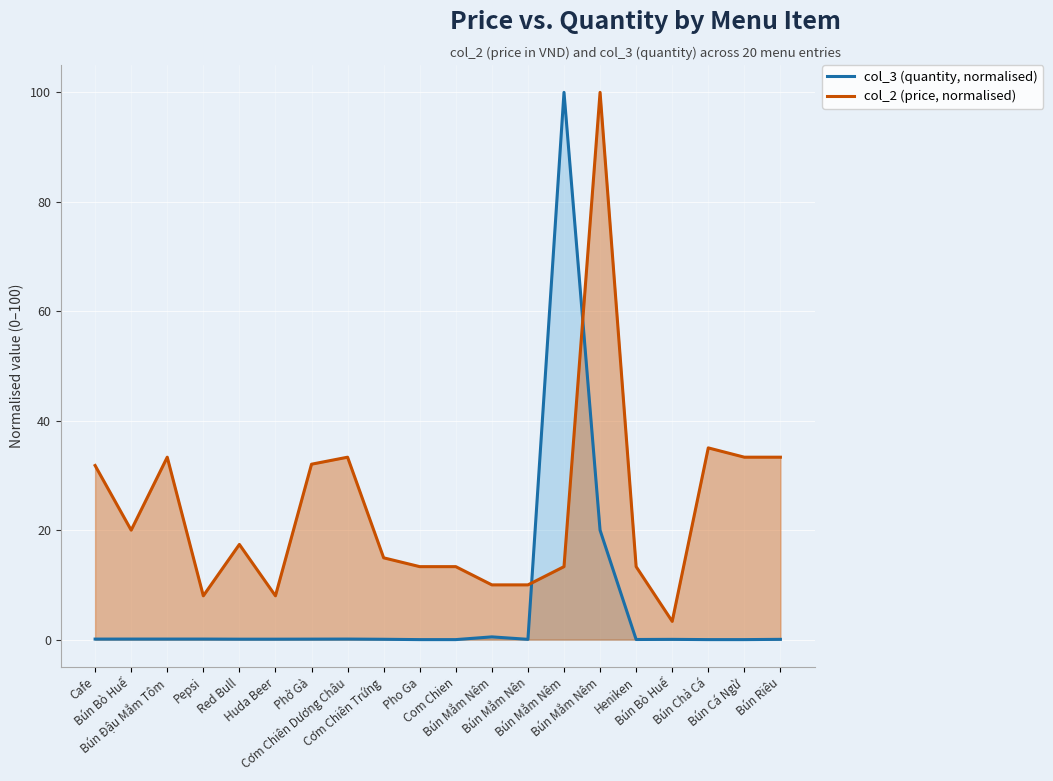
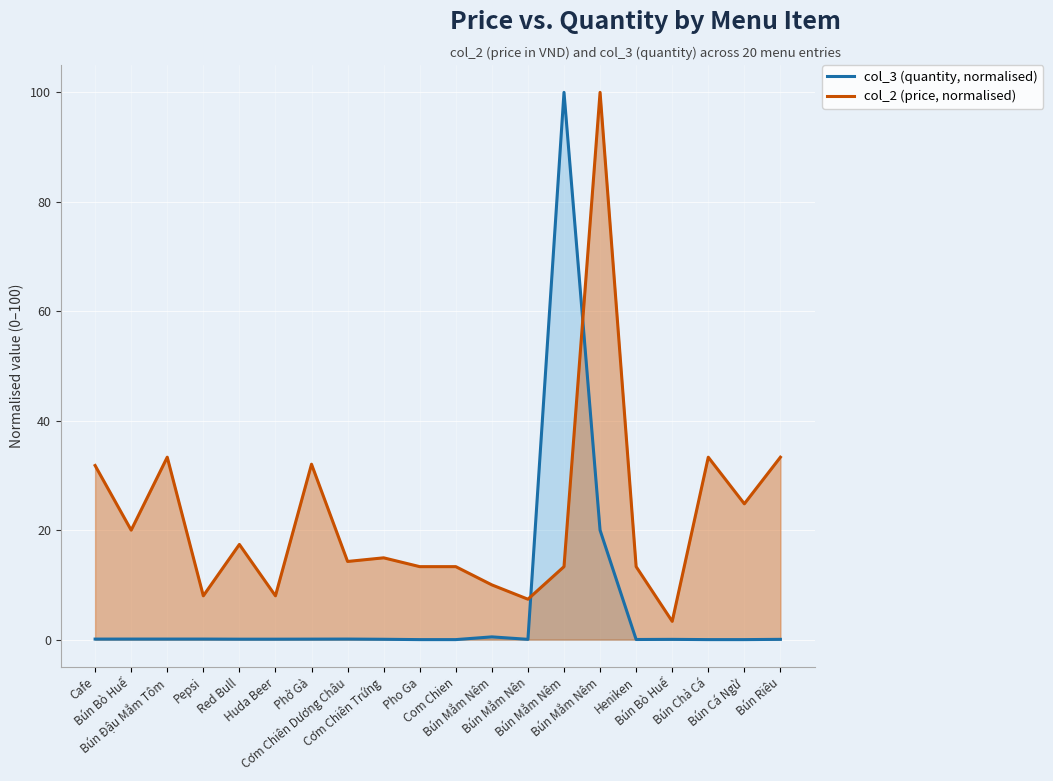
  {
    "col_3 (quantity, normalised)": {
      "Cafe": 0,
      "Bún Đậu Mắm Tôm": 0,
      "Pepsi": 0,
      "Red Bull": 0,
      "Huda Beer": 0,
      "Phở Gà": 0,
      "Cơm Chiên Dương Châu": 0,
      "Cơm Chiên Trứng": 0,
      "Pho Ga": 0,
      "Com Chien": 0,
      "Bún Mắm Nên": 0,
      "Heniken": 0,
      "Bún Chả Cá": 0,
      "Bún Cá Ngừ": 0,
      "Bún Riêu": 0
    },
    "col_2 (price, normalised)": {
      "Cafe": 32,
      "Bún Đậu Mắm Tôm": 33,
      "Pepsi": 8,
      "Red Bull": 17,
      "Huda Beer": 8,
      "Phở Gà": 32,
-     "Cơm Chiên Dương Châu": 33,
+     "Cơm Chiên Dương Châu": 14,
      "Cơm Chiên Trứng": 15,
      "Pho Ga": 13,
      "Com Chien": 13,
-     "Bún Mắm Nên": 10,
+     "Bún Mắm Nên": 7,
      "Heniken": 13,
-     "Bún Chả Cá": 35,
-     "Bún Cá Ngừ": 33,
+     "Bún Chả Cá": 33,
+     "Bún Cá Ngừ": 25,
      "Bún Riêu": 33
    }
  }
